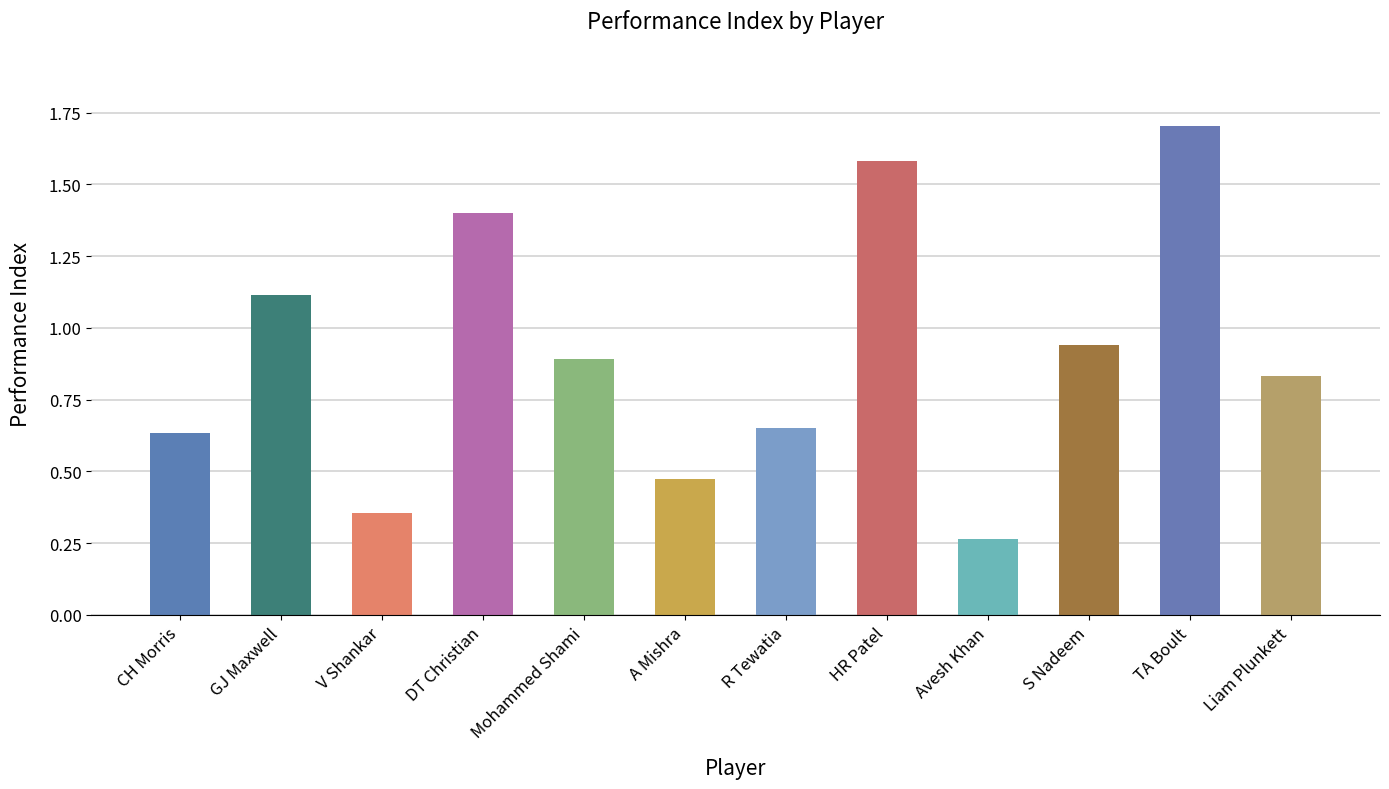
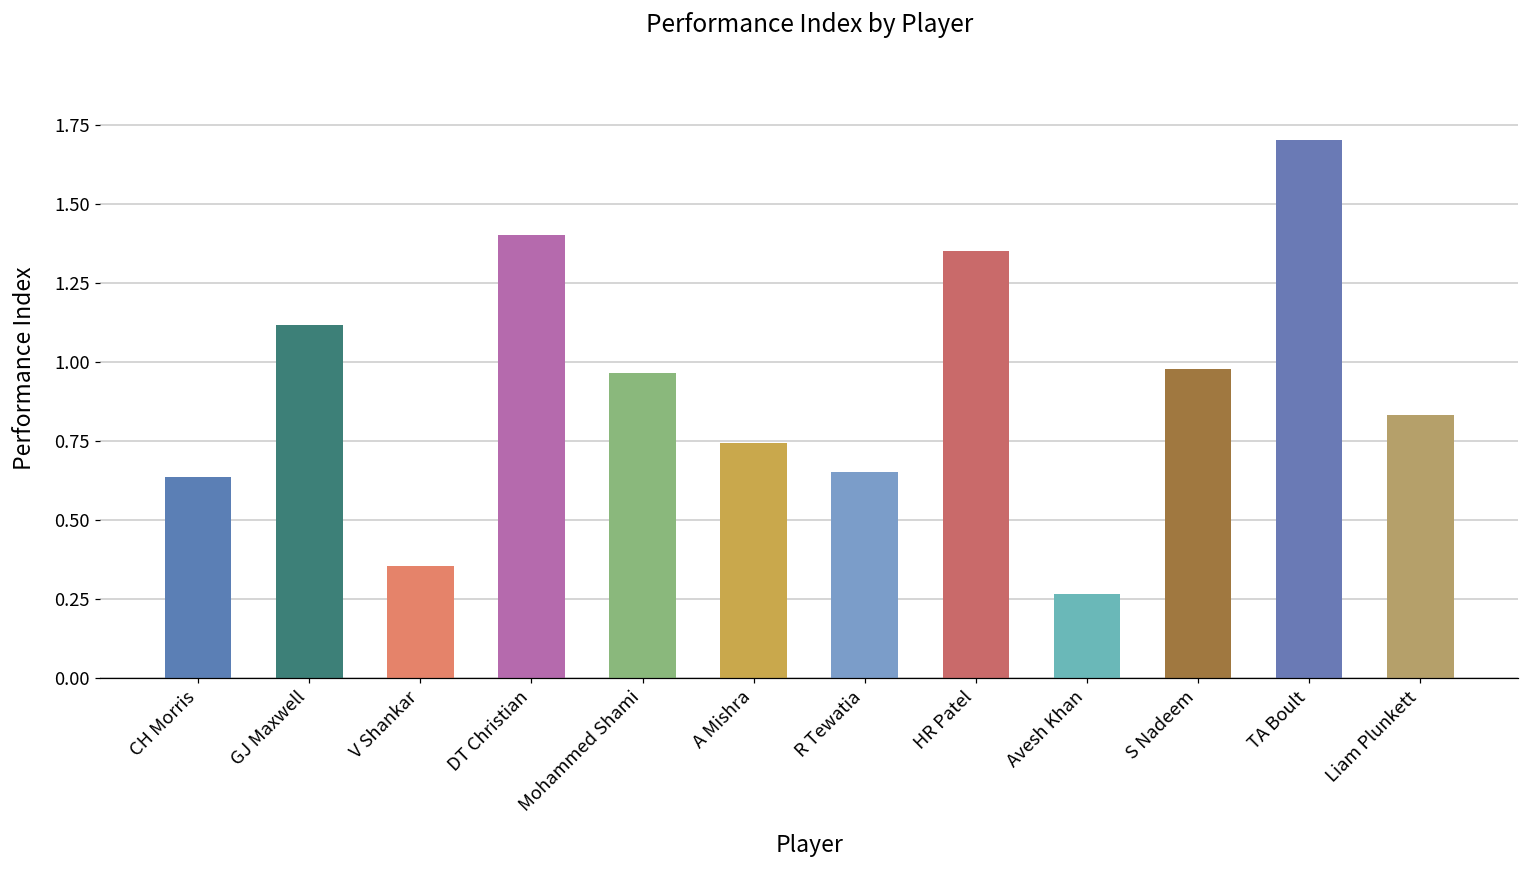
  {
    "CH Morris": 0.63,
    "GJ Maxwell": 1.12,
    "V Shankar": 0.35,
    "DT Christian": 1.40,
-   "Mohammed Shami": 0.89,
-   "A Mishra": 0.47,
+   "Mohammed Shami": 0.96,
+   "A Mishra": 0.74,
    "R Tewatia": 0.65,
-   "HR Patel": 1.58,
+   "HR Patel": 1.35,
    "Avesh Khan": 0.26,
-   "S Nadeem": 0.94,
+   "S Nadeem": 0.98,
    "TA Boult": 1.70,
    "Liam Plunkett": 0.83
  }
